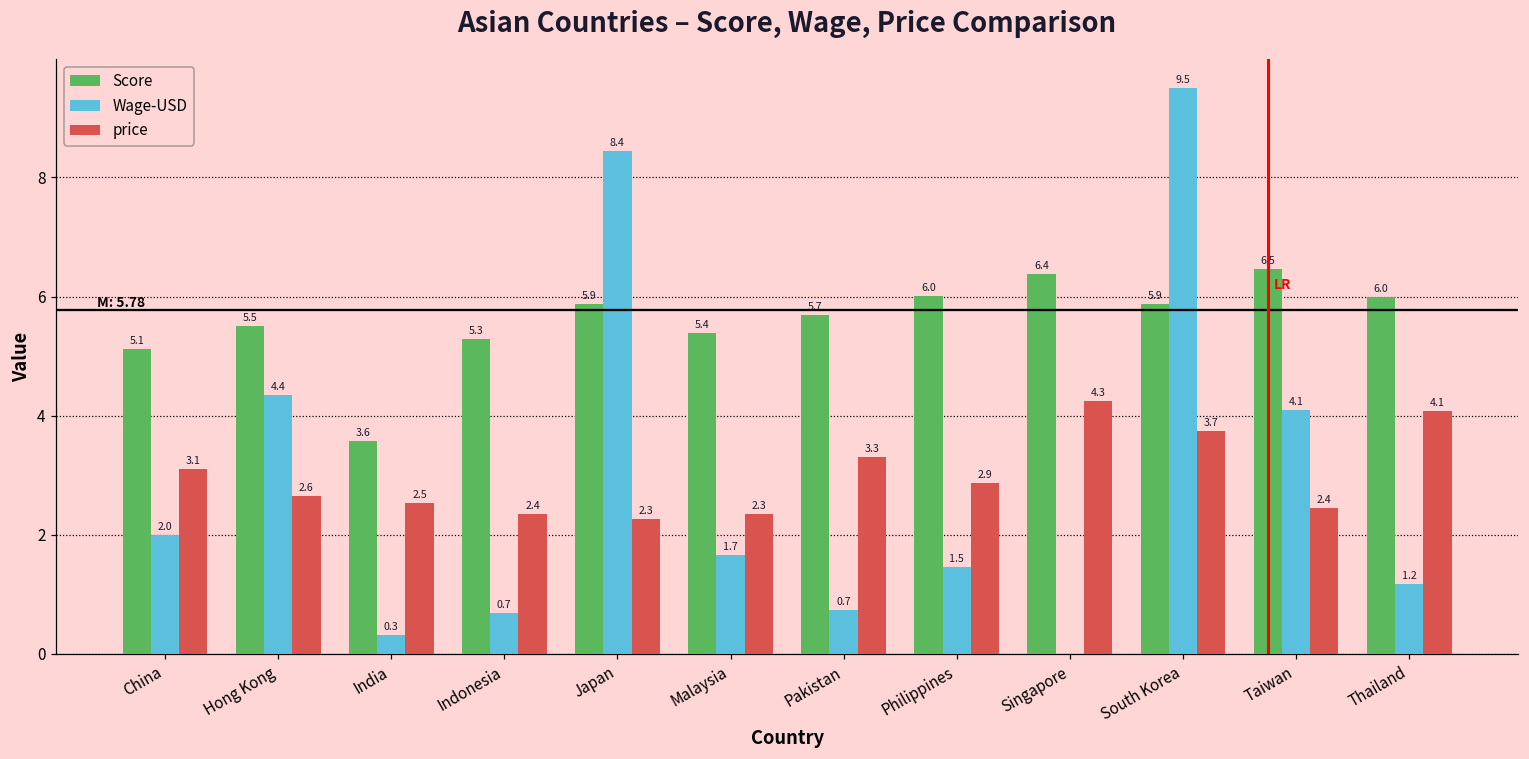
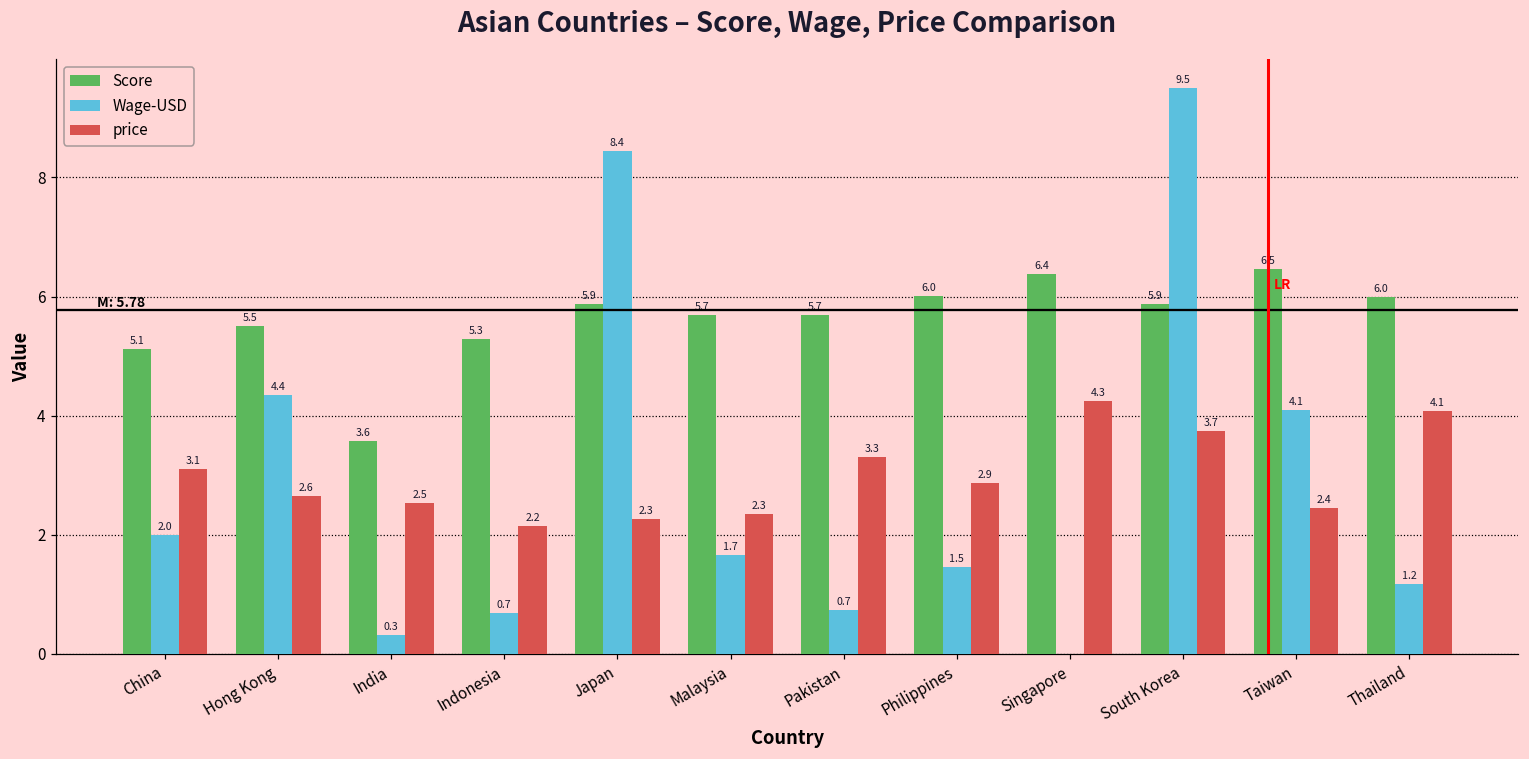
  {
    "Score": {
      "China": 5.1,
      "Hong Kong": 5.5,
      "India": 3.6,
      "Indonesia": 5.3,
      "Japan": 5.9,
-     "Malaysia": 5.4,
+     "Malaysia": 5.7,
      "Pakistan": 5.7,
      "Philippines": 6.0,
      "Singapore": 6.4,
      "South Korea": 5.9,
      "Taiwan": 6.5,
      "Thailand": 6.0
    },
    "Wage-USD": {
      "China": 2.0,
      "Hong Kong": 4.4,
      "India": 0.3,
      "Indonesia": 0.7,
      "Japan": 8.4,
      "Malaysia": 1.7,
      "Pakistan": 0.7,
      "Philippines": 1.5,
      "South Korea": 9.5,
      "Taiwan": 4.1,
      "Thailand": 1.2
    },
    "price": {
      "China": 3.1,
      "Hong Kong": 2.6,
      "India": 2.5,
-     "Indonesia": 2.4,
+     "Indonesia": 2.2,
      "Japan": 2.3,
      "Malaysia": 2.3,
      "Pakistan": 3.3,
      "Philippines": 2.9,
      "Singapore": 4.3,
      "South Korea": 3.7,
      "Taiwan": 2.4,
      "Thailand": 4.1
    }
  }
